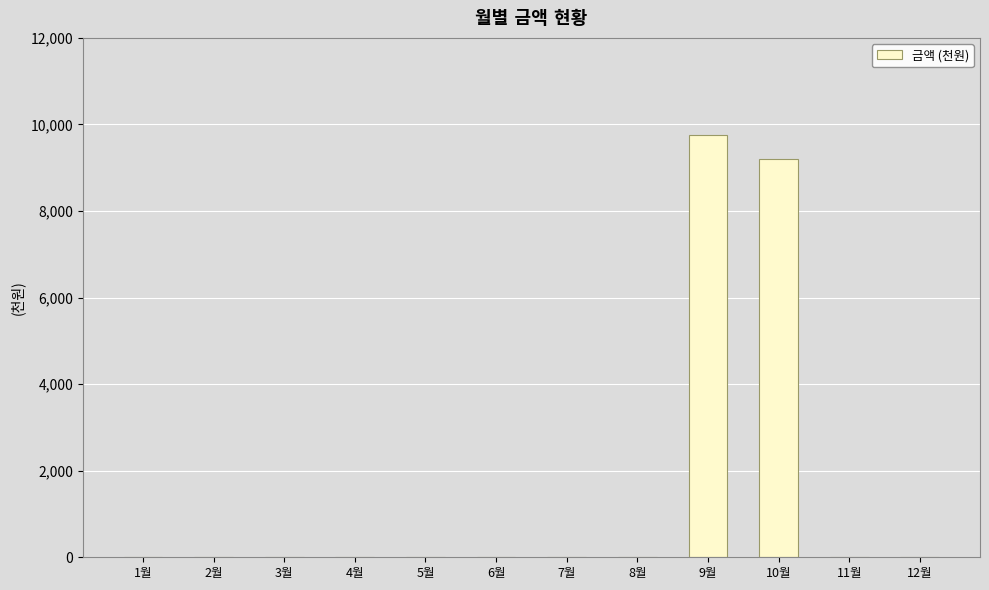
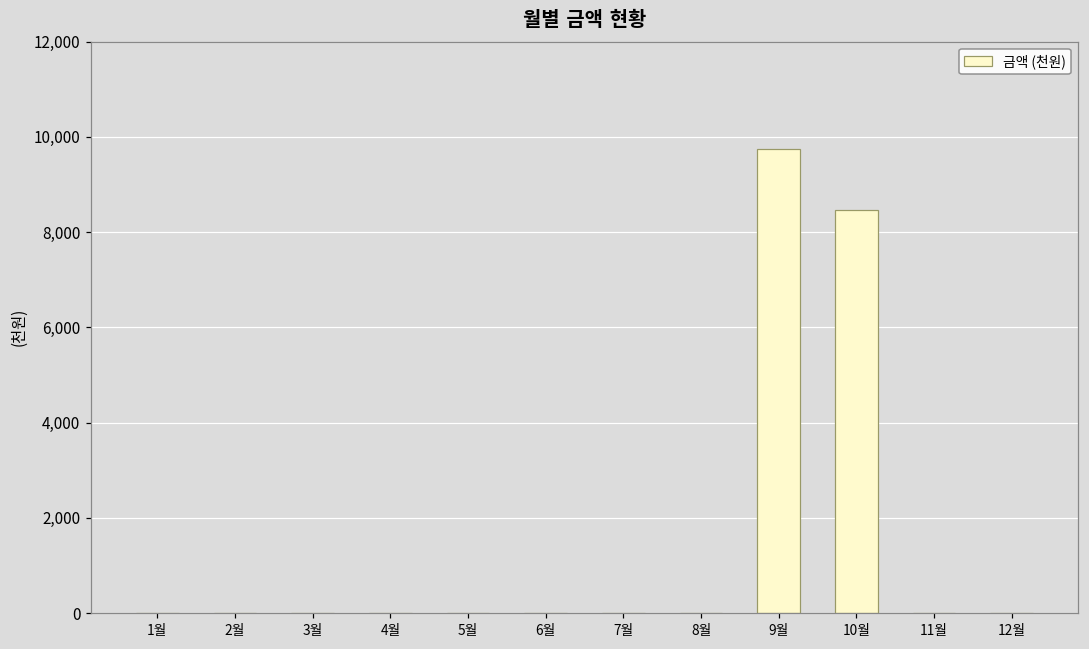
  {
    "1월": "0",
    "2월": "0",
    "3월": "0",
    "4월": "0",
    "5월": "0",
    "6월": "0",
    "7월": "0",
    "8월": "0",
    "9월": "9,800",
-   "10월": "9,200",
+   "10월": "8,500",
    "11월": "0",
    "12월": "0"
  }
